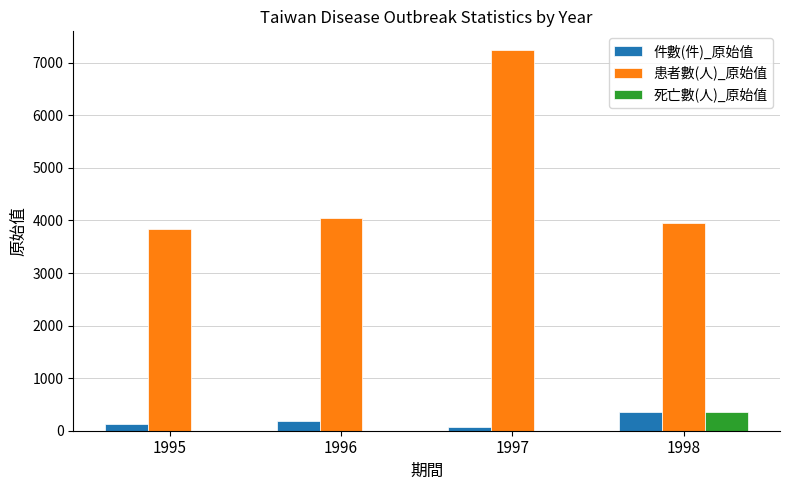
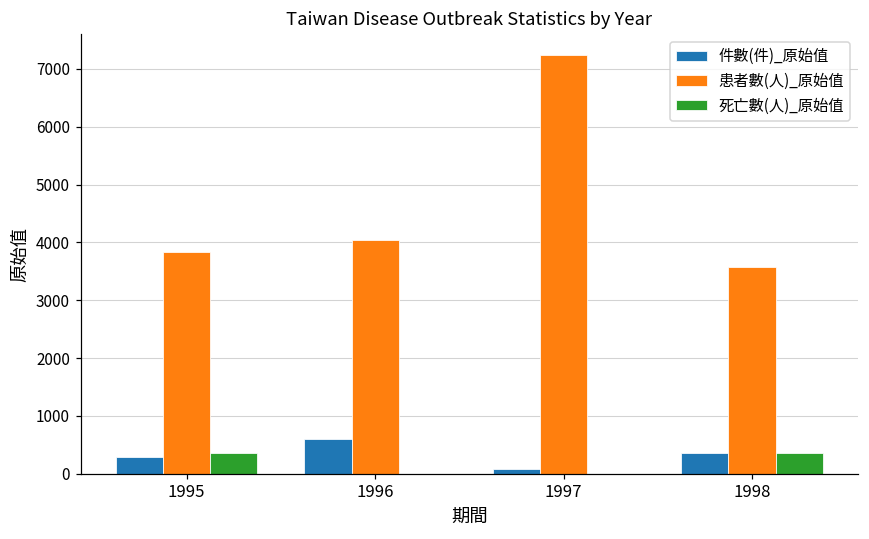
  {
    "件數(件)_原始值": {
-     "1995": 100,
-     "1996": 200,
+     "1995": 300,
+     "1996": 600,
      "1997": 100,
      "1998": 400
    },
    "患者數(人)_原始值": {
      "1995": 3800,
      "1996": 4000,
      "1997": 7200,
-     "1998": 4000
+     "1998": 3600
    },
    "死亡數(人)_原始值": {
-     "1995": 0,
+     "1995": 400,
      "1996": 0,
      "1998": 400
    }
  }
